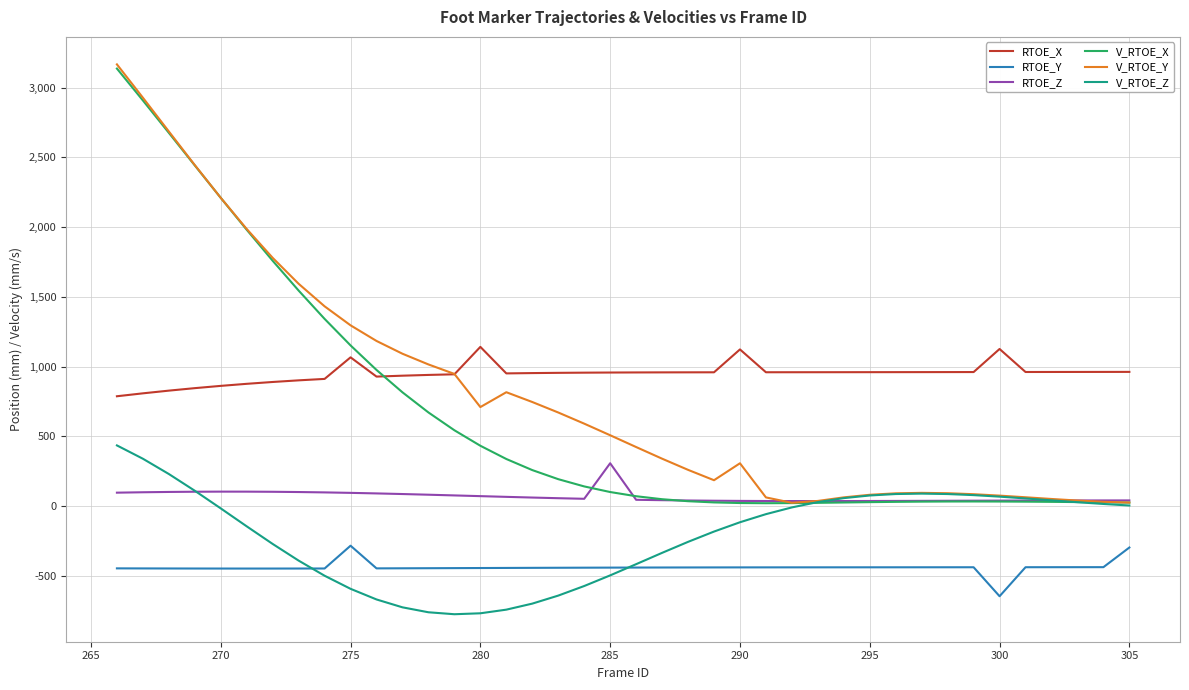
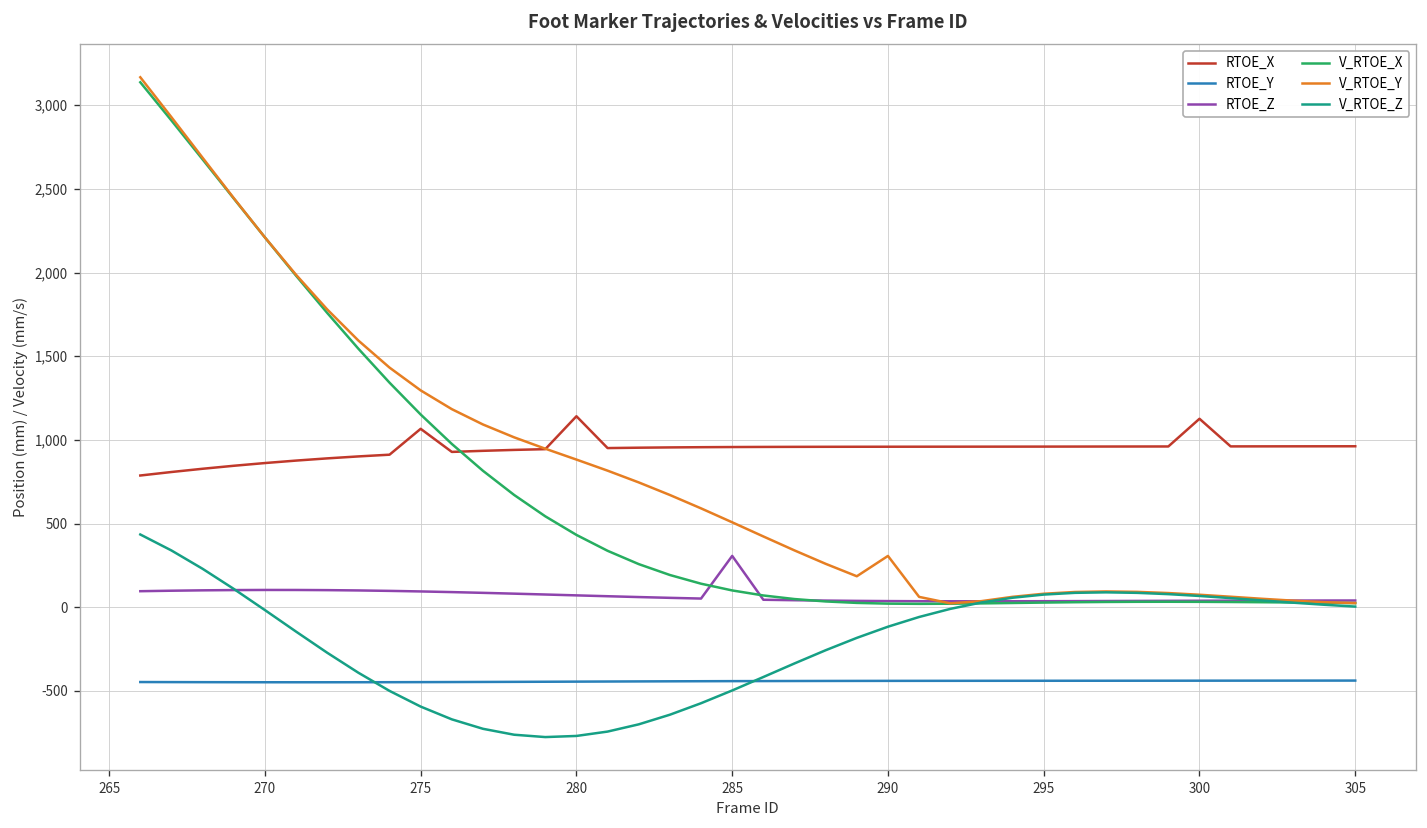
  {
    "RTOE_X": {
      "270": "860",
      "275": "1,070",
      "280": "1,140",
      "285": "960",
-     "290": "1,120",
+     "290": "960",
      "295": "960",
      "300": "1,130",
      "305": "960"
    },
    "RTOE_Y": {
      "270": "-450",
-     "275": "-280",
+     "275": "-450",
      "280": "-440",
      "285": "-440",
      "290": "-440",
      "295": "-440",
-     "300": "-650",
-     "305": "-300"
+     "300": "-440",
+     "305": "-440"
    },
    "RTOE_Z": {
      "270": "100",
      "275": "90",
      "280": "70",
      "285": "310"
    },
    "V_RTOE_Y": {
      "275": "1,300",
-     "280": "710",
+     "280": "880",
      "285": "510",
      "290": "310"
    }
  }
